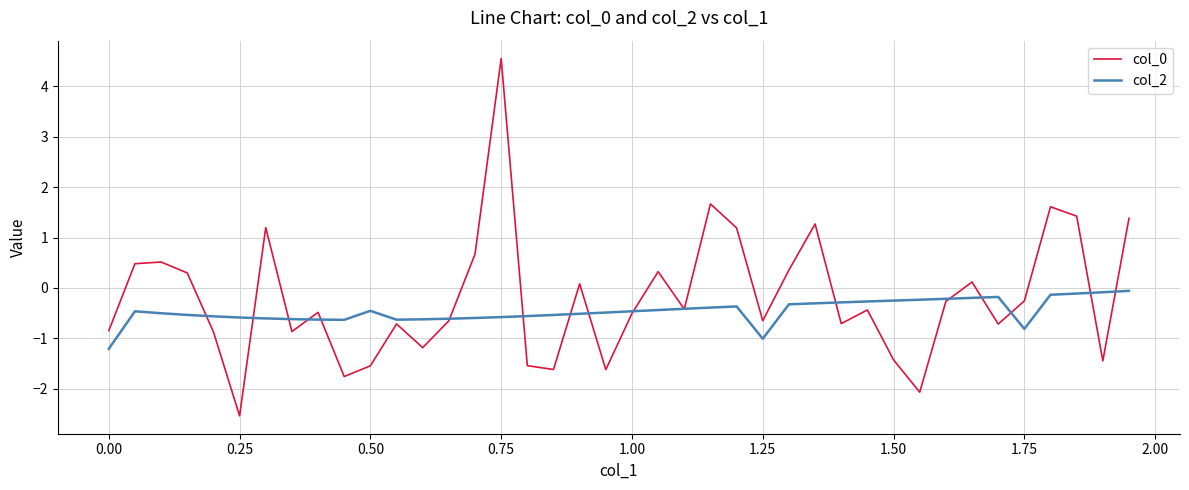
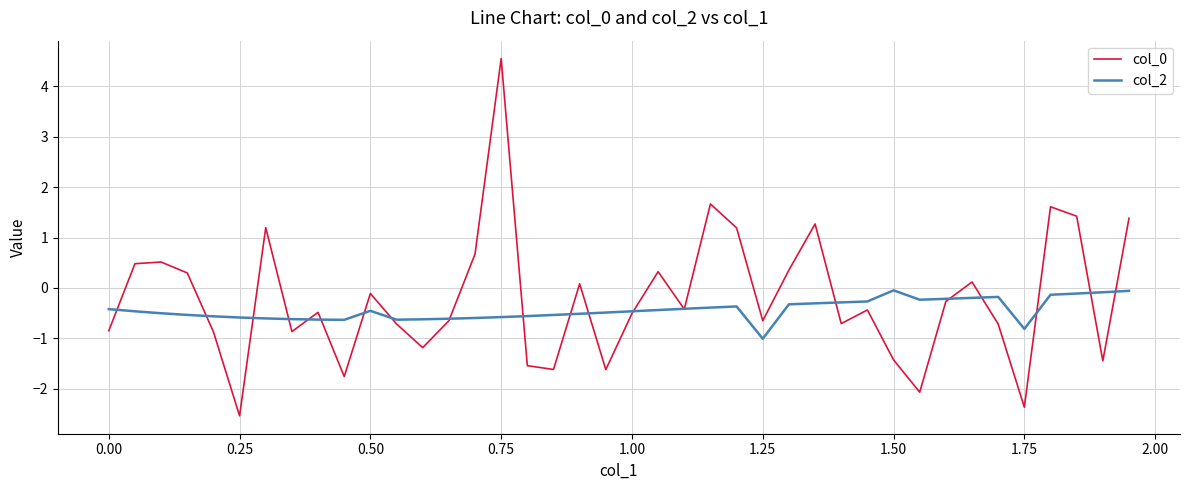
  {
    "col_0": {
      "0.00": -0.8,
      "0.25": -2.5,
-     "0.50": -1.5,
+     "0.50": -0.1,
      "0.75": 4.6,
      "1.25": -0.7,
      "1.50": -1.4,
-     "1.75": -0.3
+     "1.75": -2.4
    },
    "col_2": {
-     "0.00": -1.2,
+     "0.00": -0.4,
      "0.25": -0.6,
      "0.50": -0.5,
      "0.75": -0.6,
      "1.25": -1.0,
-     "1.50": -0.3,
+     "1.50": 0.0,
      "1.75": -0.8
    }
  }
